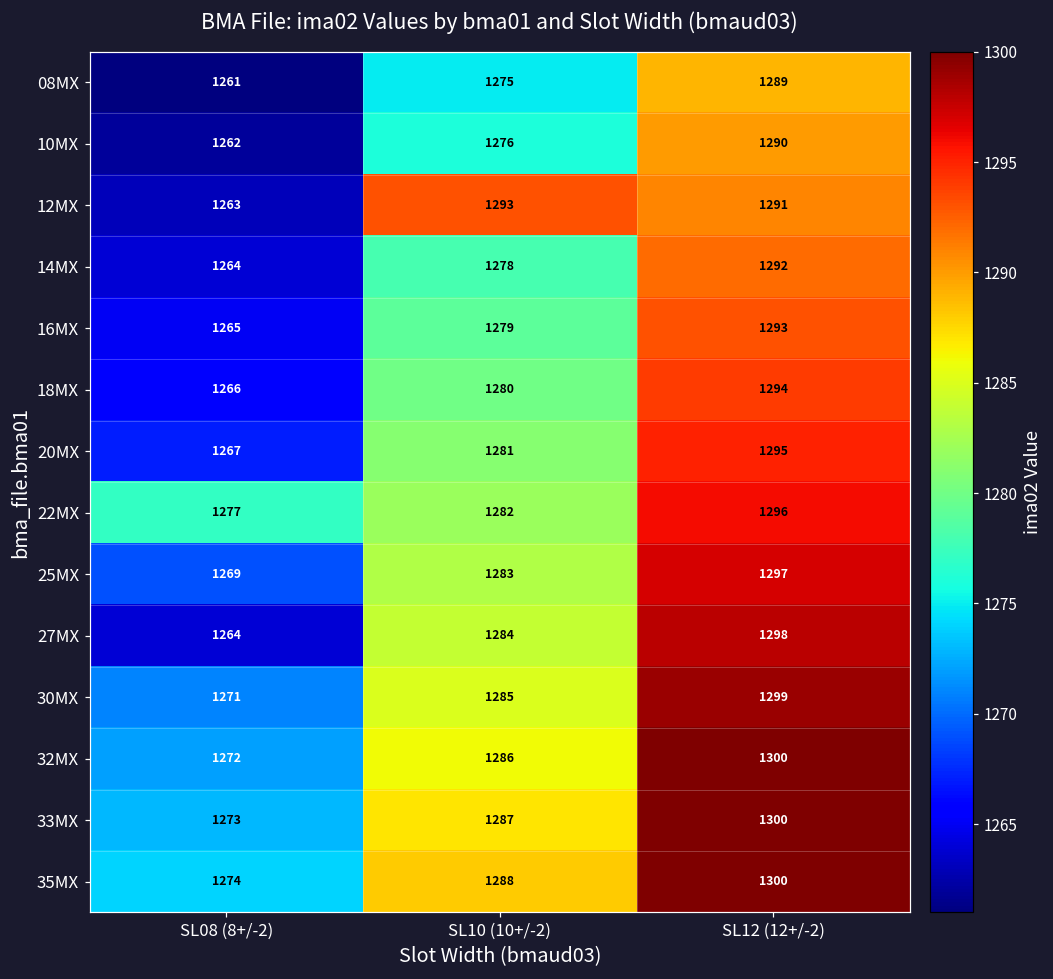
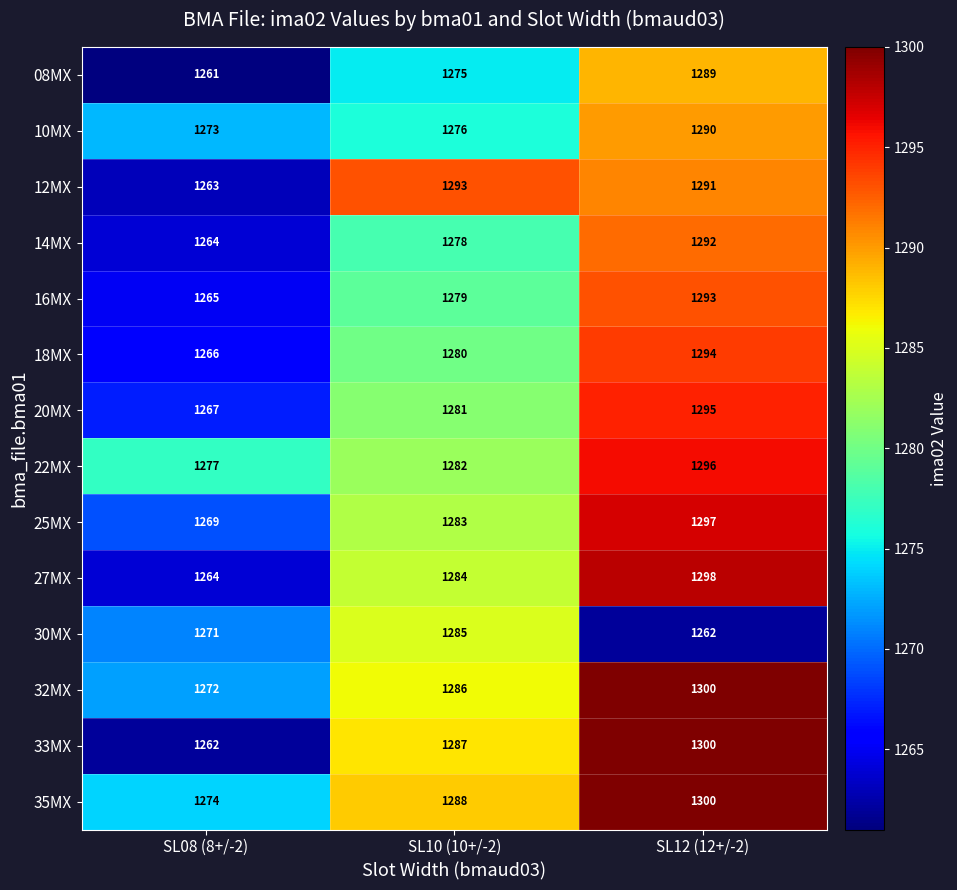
  {
    "08MX": {
      "SL08 (8+/-2)": 1261,
      "SL10 (10+/-2)": 1275,
      "SL12 (12+/-2)": 1289
    },
    "10MX": {
-     "SL08 (8+/-2)": 1262,
+     "SL08 (8+/-2)": 1273,
      "SL10 (10+/-2)": 1276,
      "SL12 (12+/-2)": 1290
    },
    "12MX": {
      "SL08 (8+/-2)": 1263,
      "SL10 (10+/-2)": 1293,
      "SL12 (12+/-2)": 1291
    },
    "14MX": {
      "SL08 (8+/-2)": 1264,
      "SL10 (10+/-2)": 1278,
      "SL12 (12+/-2)": 1292
    },
    "16MX": {
      "SL08 (8+/-2)": 1265,
      "SL10 (10+/-2)": 1279,
      "SL12 (12+/-2)": 1293
    },
    "18MX": {
      "SL08 (8+/-2)": 1266,
      "SL10 (10+/-2)": 1280,
      "SL12 (12+/-2)": 1294
    },
    "20MX": {
      "SL08 (8+/-2)": 1267,
      "SL10 (10+/-2)": 1281,
      "SL12 (12+/-2)": 1295
    },
    "22MX": {
      "SL08 (8+/-2)": 1277,
      "SL10 (10+/-2)": 1282,
      "SL12 (12+/-2)": 1296
    },
    "25MX": {
      "SL08 (8+/-2)": 1269,
      "SL10 (10+/-2)": 1283,
      "SL12 (12+/-2)": 1297
    },
    "27MX": {
      "SL08 (8+/-2)": 1264,
      "SL10 (10+/-2)": 1284,
      "SL12 (12+/-2)": 1298
    },
    "30MX": {
      "SL08 (8+/-2)": 1271,
      "SL10 (10+/-2)": 1285,
-     "SL12 (12+/-2)": 1299
+     "SL12 (12+/-2)": 1262
    },
    "32MX": {
      "SL08 (8+/-2)": 1272,
      "SL10 (10+/-2)": 1286,
      "SL12 (12+/-2)": 1300
    },
    "33MX": {
-     "SL08 (8+/-2)": 1273,
+     "SL08 (8+/-2)": 1262,
      "SL10 (10+/-2)": 1287,
      "SL12 (12+/-2)": 1300
    },
    "35MX": {
      "SL08 (8+/-2)": 1274,
      "SL10 (10+/-2)": 1288,
      "SL12 (12+/-2)": 1300
    }
  }
